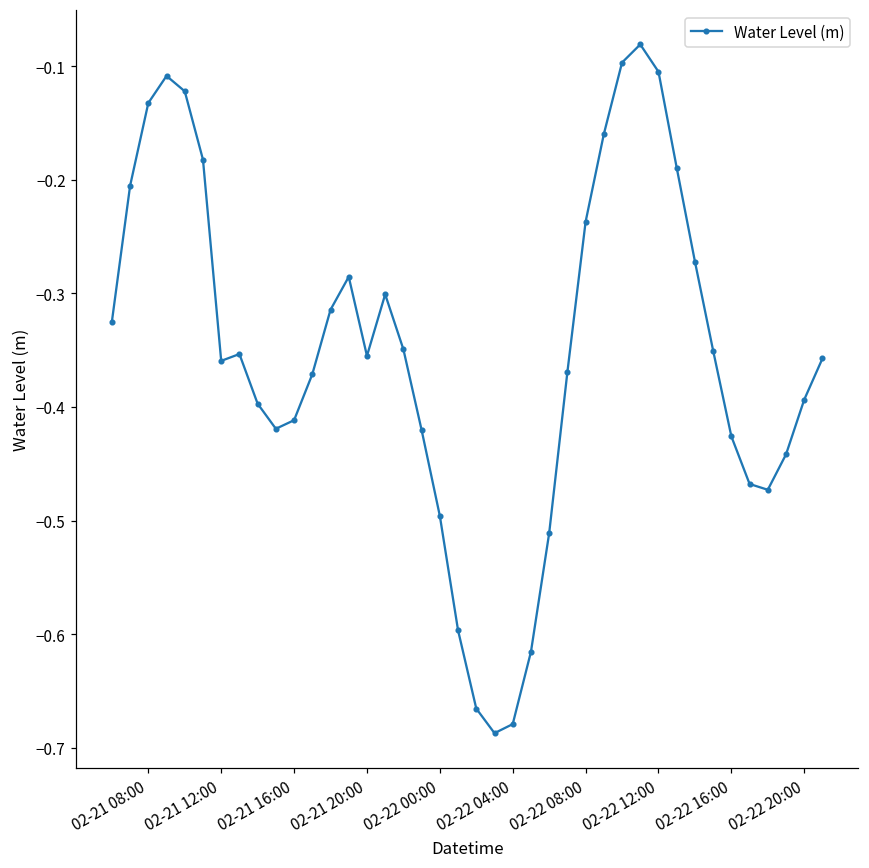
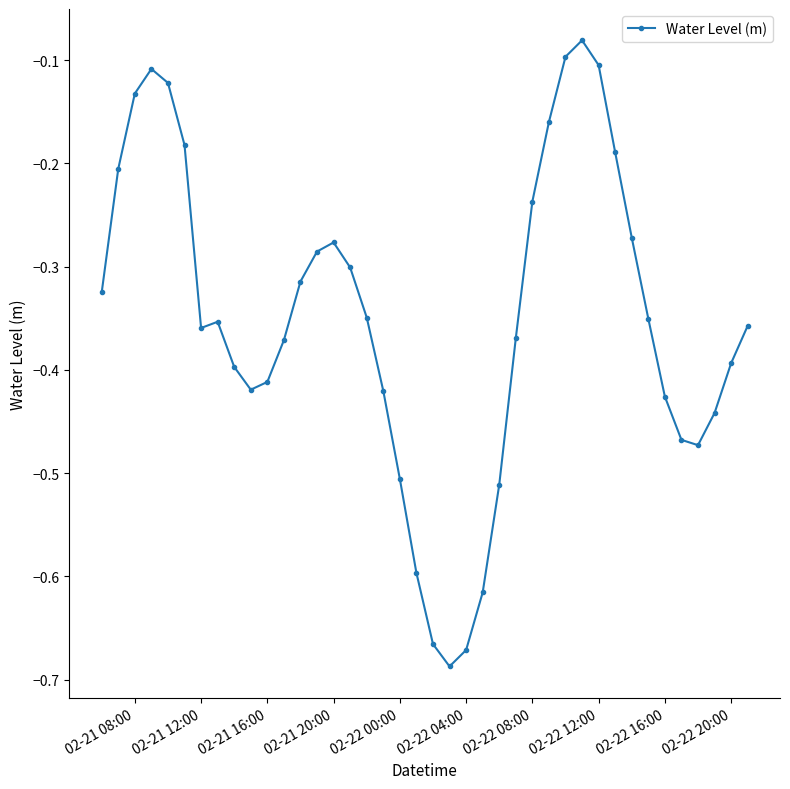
  {
    "02-21 08:00": -0.132,
    "02-21 12:00": -0.359,
    "02-21 16:00": -0.412,
-   "02-21 20:00": -0.355,
-   "02-22 00:00": -0.496,
-   "02-22 04:00": -0.679,
+   "02-21 20:00": -0.277,
+   "02-22 00:00": -0.506,
+   "02-22 04:00": -0.671,
    "02-22 08:00": -0.237,
    "02-22 12:00": -0.105,
    "02-22 16:00": -0.426,
    "02-22 20:00": -0.393
  }
